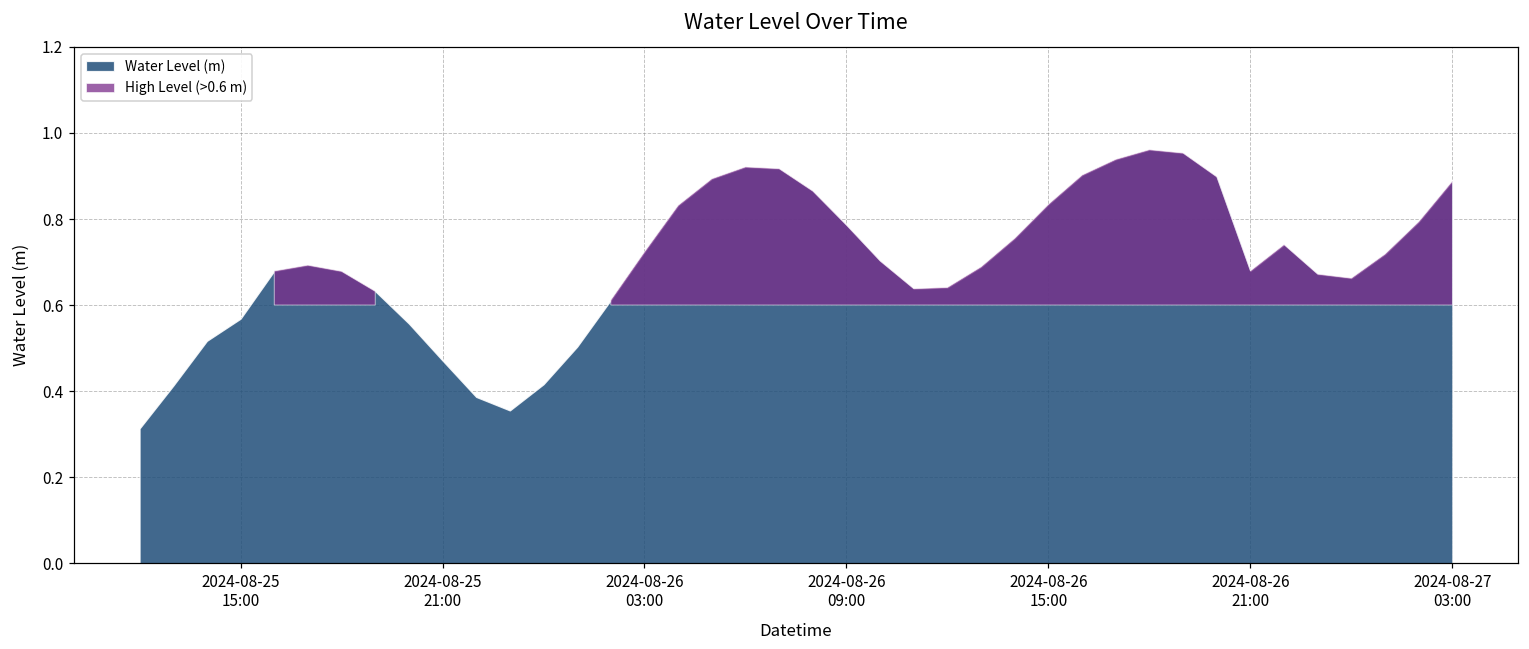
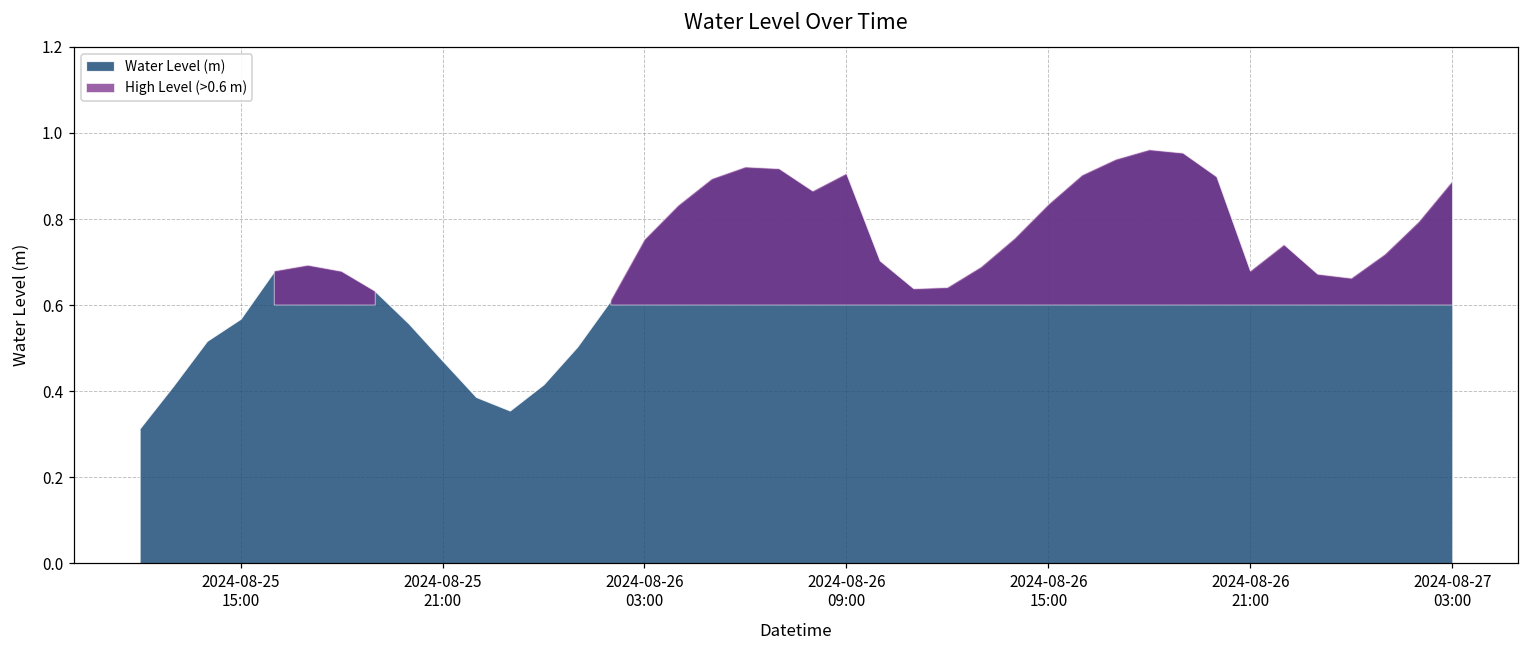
  {
    "2024-08-25 15:00": 0.57,
    "2024-08-25 21:00": 0.47,
-   "2024-08-26 03:00": 0.72,
-   "2024-08-26 09:00": 0.79,
+   "2024-08-26 03:00": 0.75,
+   "2024-08-26 09:00": 0.91,
    "2024-08-26 15:00": 0.83,
    "2024-08-26 21:00": 0.68,
    "2024-08-27 03:00": 0.89
  }
